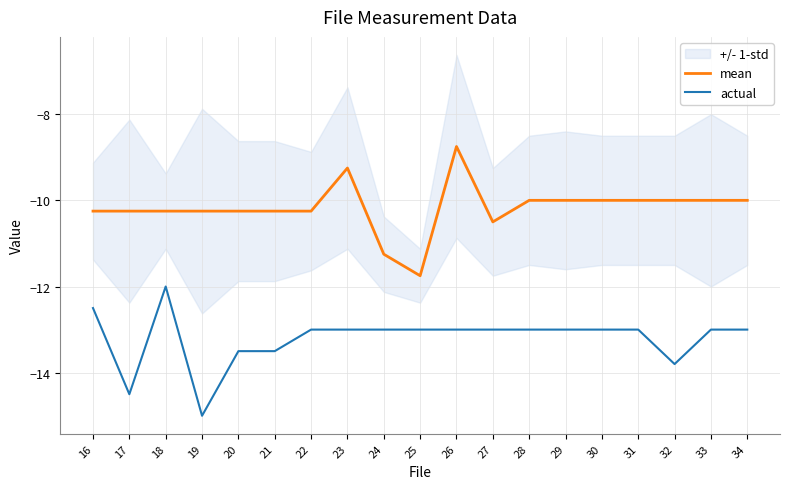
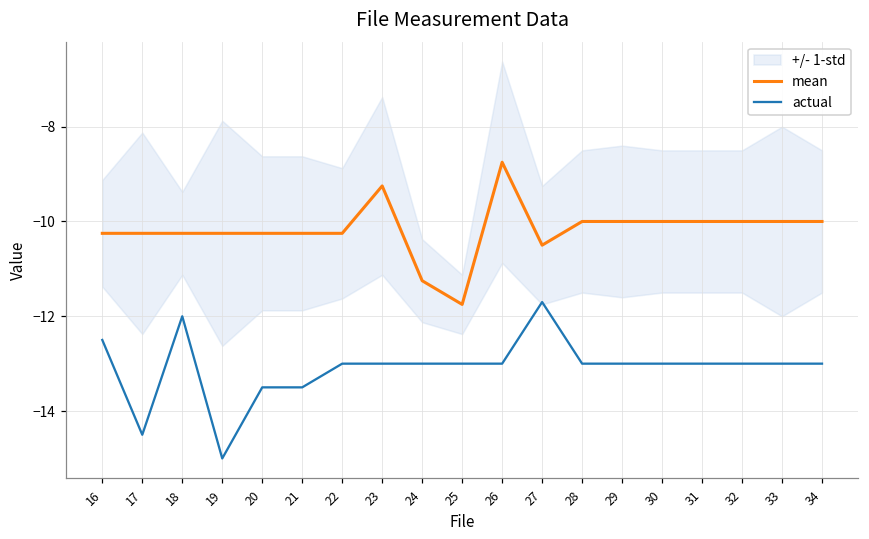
  {
    "mean": {
      "16": -10.3,
      "17": -10.3,
      "18": -10.3,
      "19": -10.3,
      "20": -10.3,
      "21": -10.3,
      "22": -10.3,
      "23": -9.3,
      "24": -11.3,
      "25": -11.8,
      "26": -8.8,
      "27": -10.5,
      "28": -10.0,
      "29": -10.0,
      "30": -10.0,
      "31": -10.0,
      "32": -10.0,
      "33": -10.0,
      "34": -10.0
    },
    "actual": {
      "16": -12.5,
      "17": -14.5,
      "18": -12.0,
      "19": -15.0,
      "20": -13.5,
      "21": -13.5,
      "22": -13.0,
      "23": -13.0,
      "24": -13.0,
      "25": -13.0,
      "26": -13.0,
-     "27": -13.0,
+     "27": -11.7,
      "28": -13.0,
      "29": -13.0,
      "30": -13.0,
      "31": -13.0,
-     "32": -13.8,
+     "32": -13.0,
      "33": -13.0,
      "34": -13.0
    }
  }
